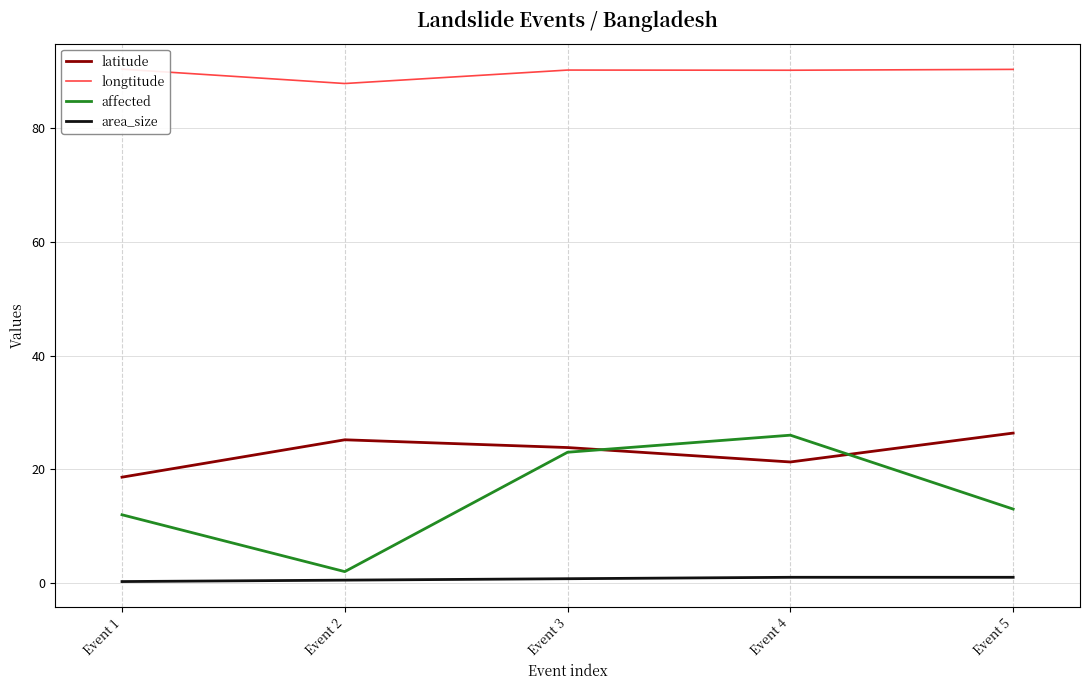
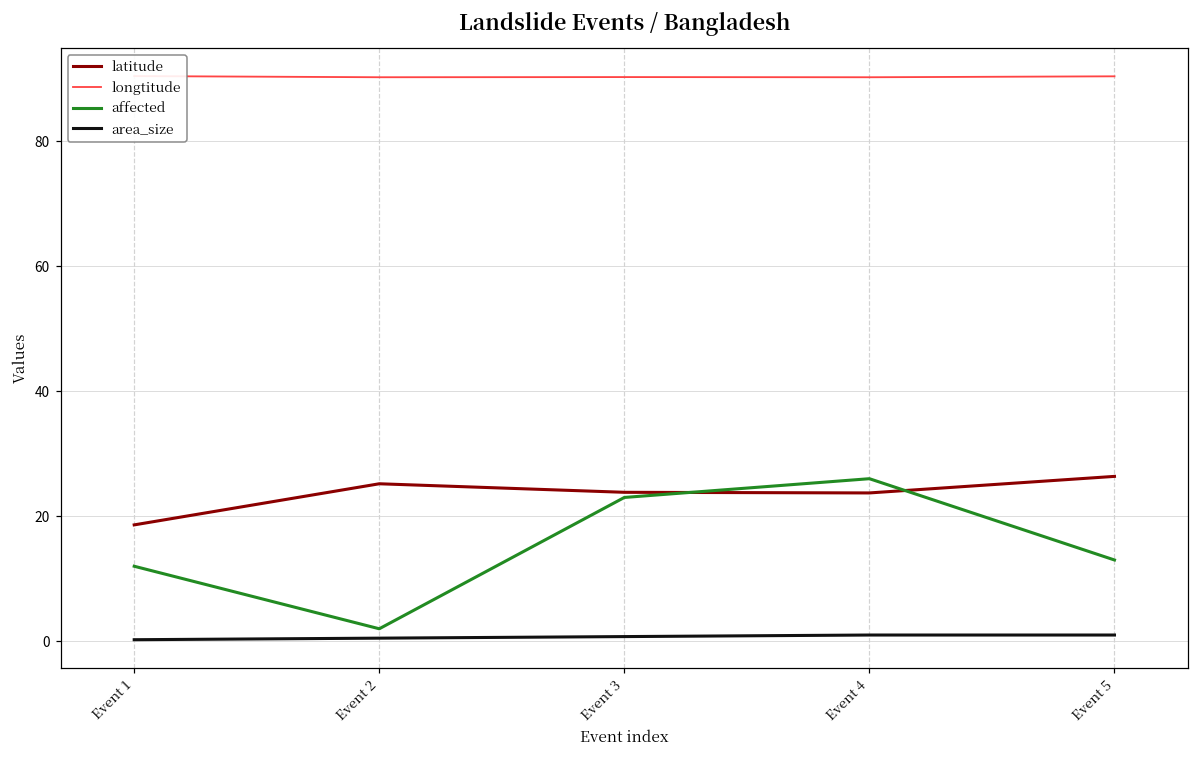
  {
    "latitude": {
      "Event 1": 19,
      "Event 2": 25,
      "Event 3": 24,
-     "Event 4": 21,
+     "Event 4": 24,
      "Event 5": 26
    },
    "longtitude": {
-     "Event 2": 88,
+     "Event 2": 90,
      "Event 3": 90,
      "Event 4": 90,
      "Event 5": 90
    },
    "affected": {
      "Event 1": 12,
      "Event 2": 2,
      "Event 3": 23,
      "Event 4": 26,
      "Event 5": 13
    },
    "area_size": {
      "Event 1": 0,
      "Event 2": 1,
      "Event 3": 1,
      "Event 4": 1,
      "Event 5": 1
    }
  }
